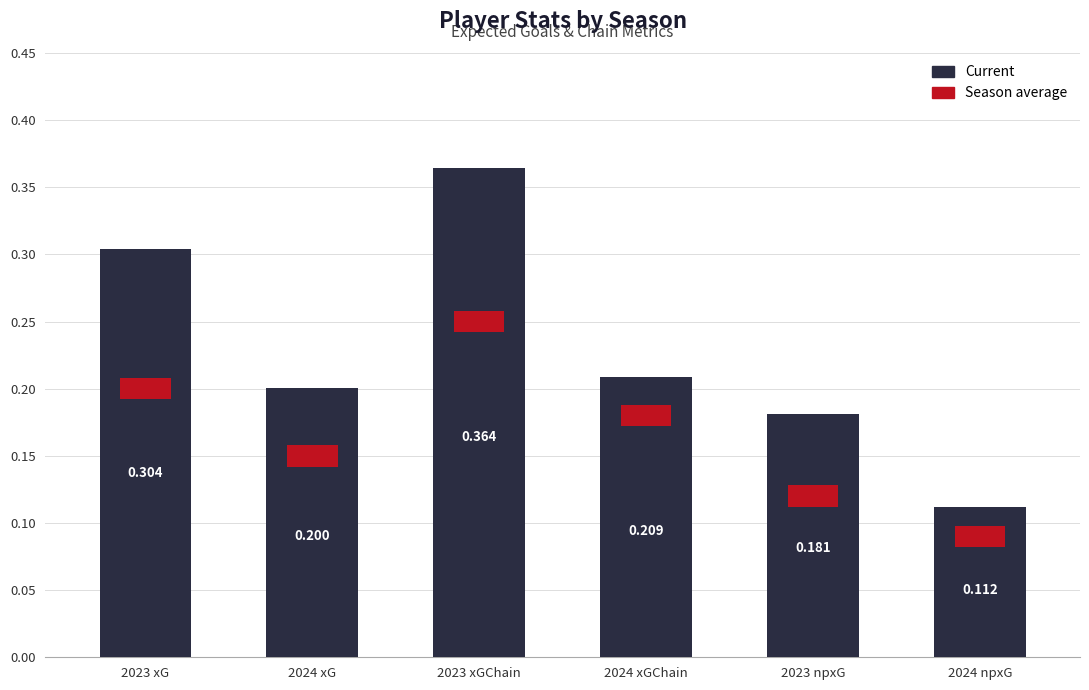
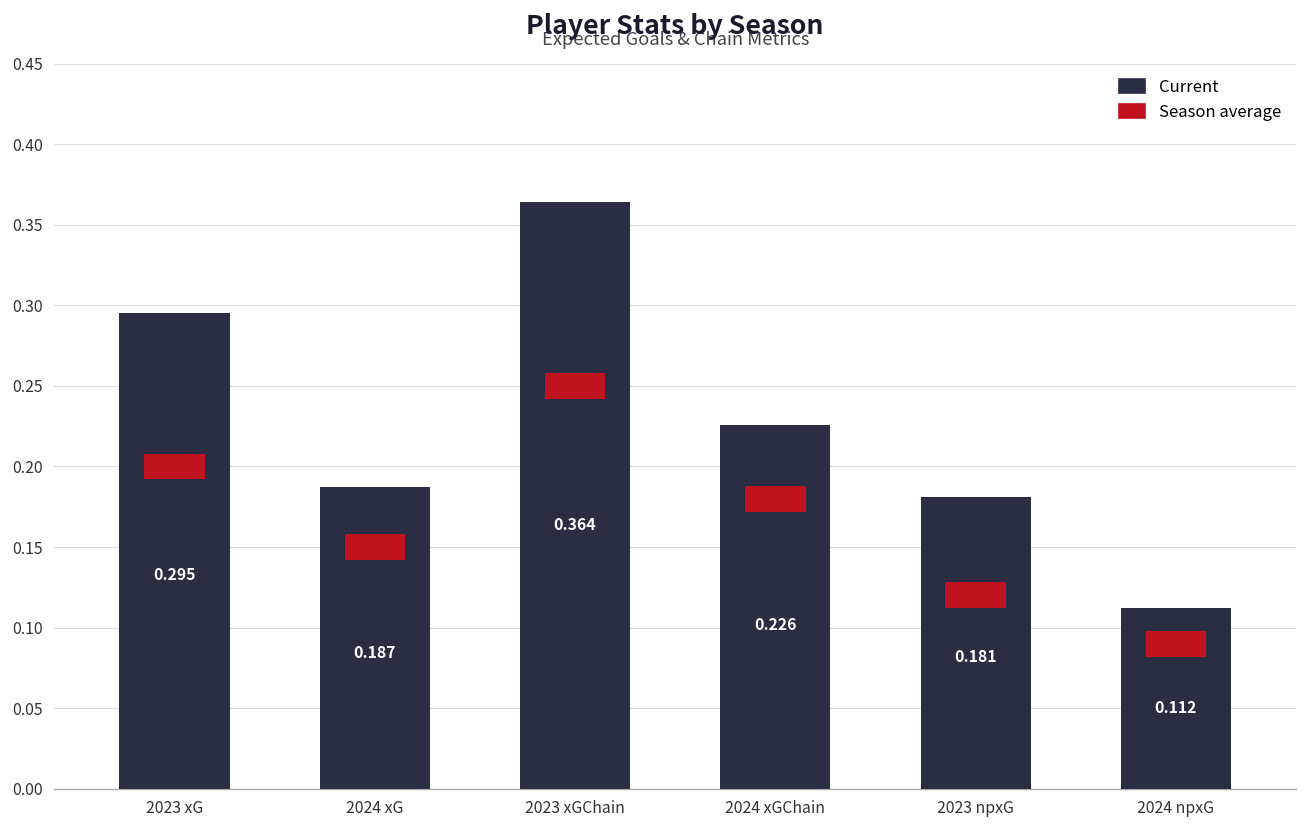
  {
-   "2023 xG": 0.304,
-   "2024 xG": 0.200,
+   "2023 xG": 0.295,
+   "2024 xG": 0.187,
    "2023 xGChain": 0.364,
-   "2024 xGChain": 0.209,
+   "2024 xGChain": 0.226,
    "2023 npxG": 0.181,
    "2024 npxG": 0.112
  }
